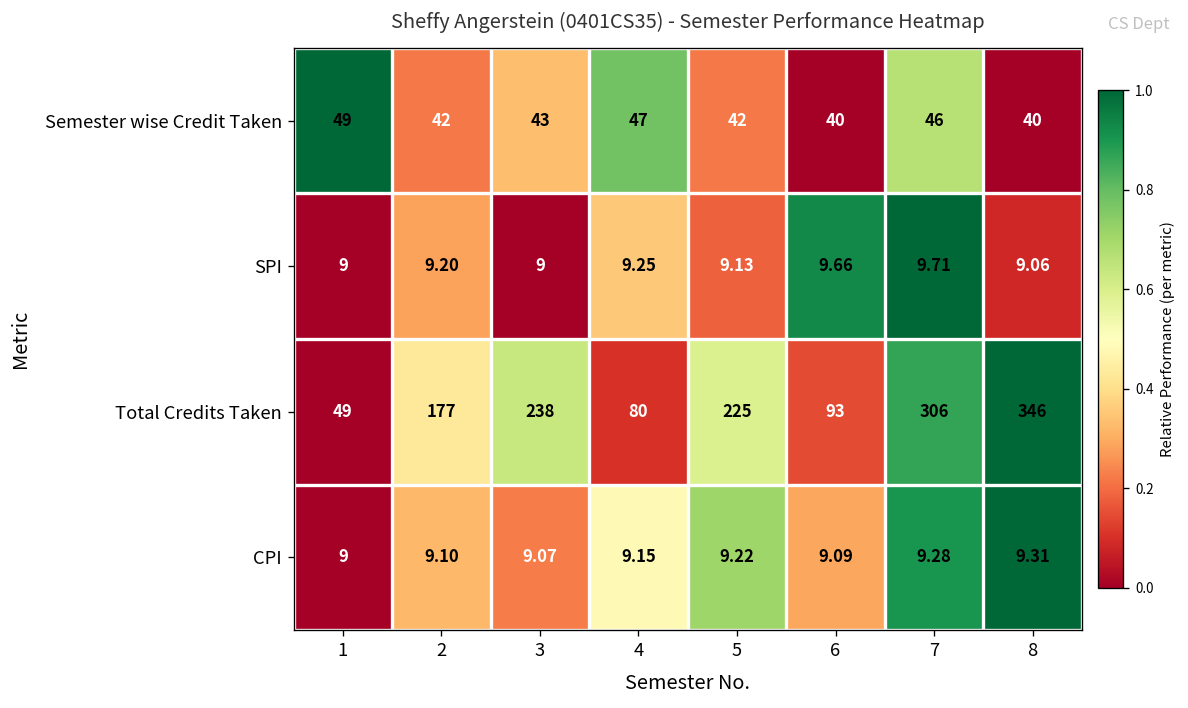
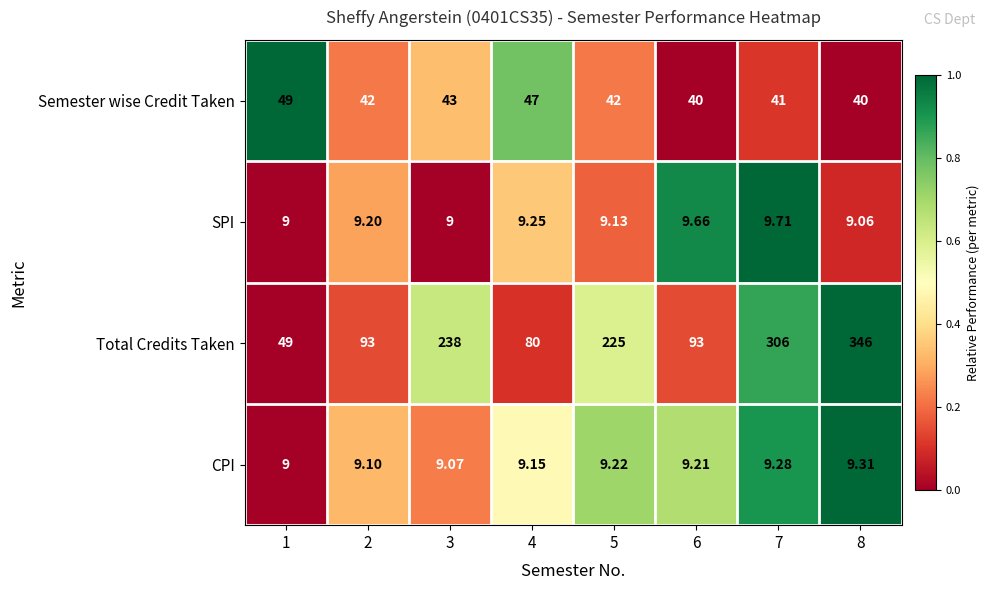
  {
    "Semester wise Credit Taken": {
      "1": 49,
      "2": 42,
      "3": 43,
      "4": 47,
      "5": 42,
      "6": 40,
-     "7": 46,
+     "7": 41,
      "8": 40
    },
    "SPI": {
      "1": 9,
      "2": 9.20,
      "3": 9,
      "4": 9.25,
      "5": 9.13,
      "6": 9.66,
      "7": 9.71,
      "8": 9.06
    },
    "Total Credits Taken": {
      "1": 49,
-     "2": 177,
+     "2": 93,
      "3": 238,
      "4": 80,
      "5": 225,
      "6": 93,
      "7": 306,
      "8": 346
    },
    "CPI": {
      "1": 9,
      "2": 9.10,
      "3": 9.07,
      "4": 9.15,
      "5": 9.22,
-     "6": 9.09,
+     "6": 9.21,
      "7": 9.28,
      "8": 9.31
    }
  }
